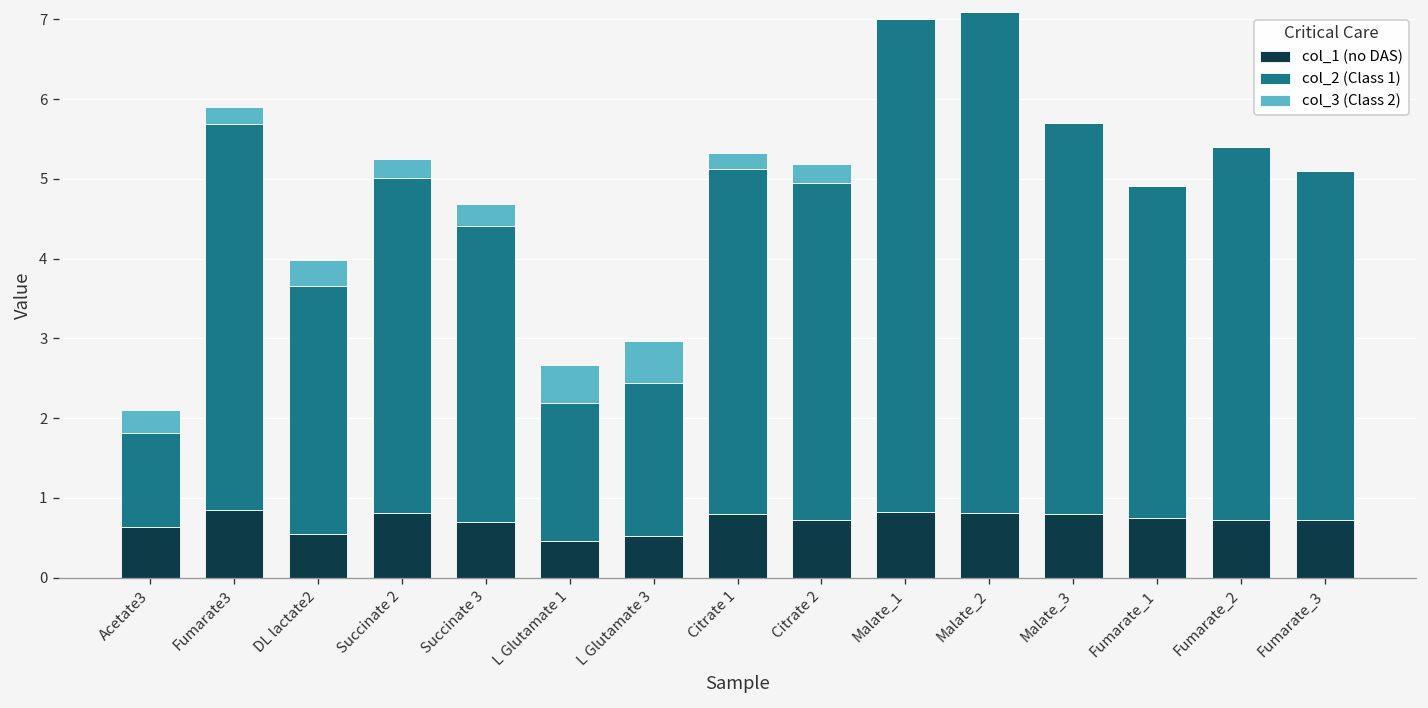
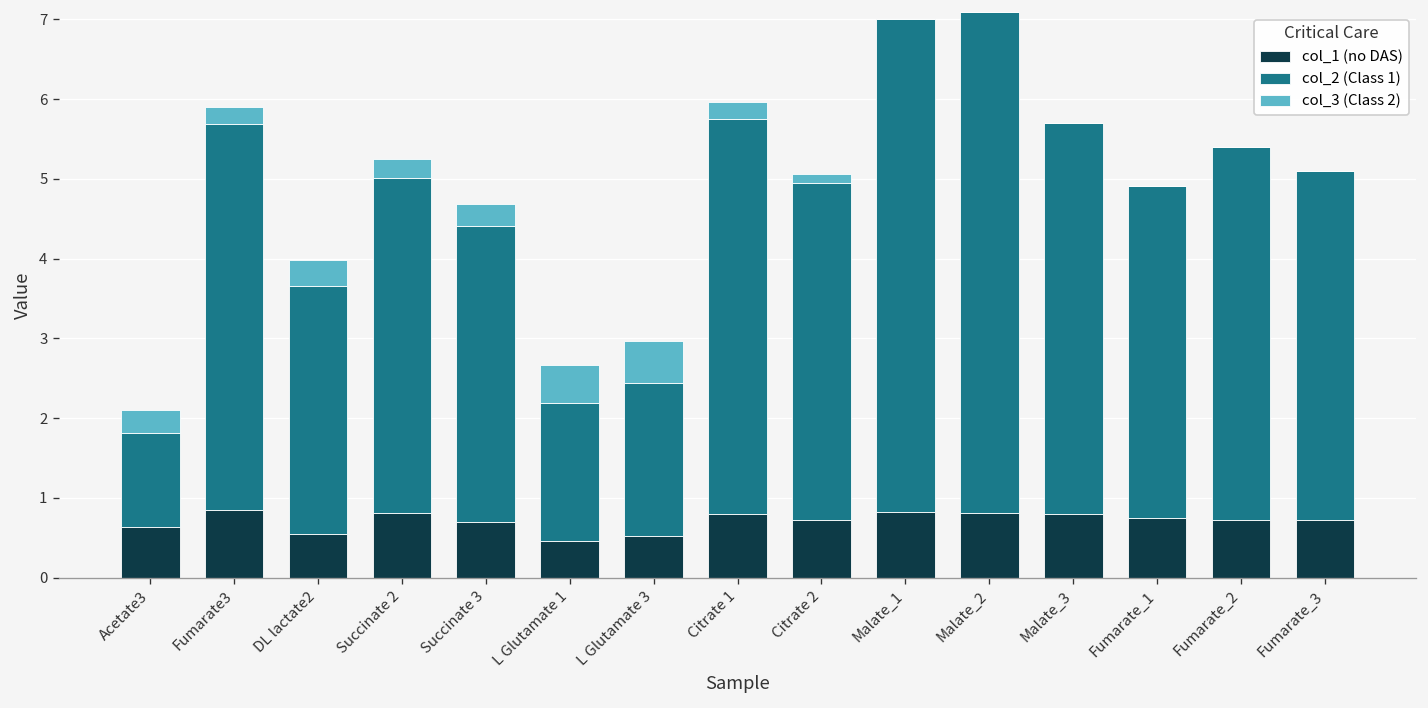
  {
    "col_1 (no DAS)": {
      "Acetate3": 0.6,
      "Fumarate3": 0.8,
      "DL lactate2": 0.5,
      "Succinate 2": 0.8,
      "Succinate 3": 0.7,
      "L Glutamate 1": 0.5,
      "L Glutamate 3": 0.5,
      "Citrate 1": 0.8,
      "Citrate 2": 0.7,
      "Malate_1": 0.8,
      "Malate_2": 0.8,
      "Malate_3": 0.8,
      "Fumarate_1": 0.8,
      "Fumarate_2": 0.7,
      "Fumarate_3": 0.7
    },
    "col_2 (Class 1)": {
      "Acetate3": 1.2,
      "Fumarate3": 4.8,
      "DL lactate2": 3.1,
      "Succinate 2": 4.2,
      "Succinate 3": 3.7,
      "L Glutamate 1": 1.7,
      "L Glutamate 3": 1.9,
-     "Citrate 1": 4.3,
+     "Citrate 1": 5.0,
      "Citrate 2": 4.2,
      "Malate_1": 6.2,
      "Malate_2": 6.3,
      "Malate_3": 4.9,
      "Fumarate_1": 4.2,
      "Fumarate_2": 4.7,
      "Fumarate_3": 4.4
    },
    "col_3 (Class 2)": {
      "Acetate3": 0.3,
      "Fumarate3": 0.2,
      "DL lactate2": 0.3,
      "Succinate 2": 0.2,
      "Succinate 3": 0.3,
      "L Glutamate 1": 0.5,
      "L Glutamate 3": 0.5,
      "Citrate 1": 0.2,
-     "Citrate 2": 0.2,
+     "Citrate 2": 0.1,
      "Malate_1": 0.0,
      "Malate_2": 0.0,
      "Malate_3": 0.0,
      "Fumarate_1": 0.0,
      "Fumarate_2": 0.0,
      "Fumarate_3": 0.0
    }
  }
